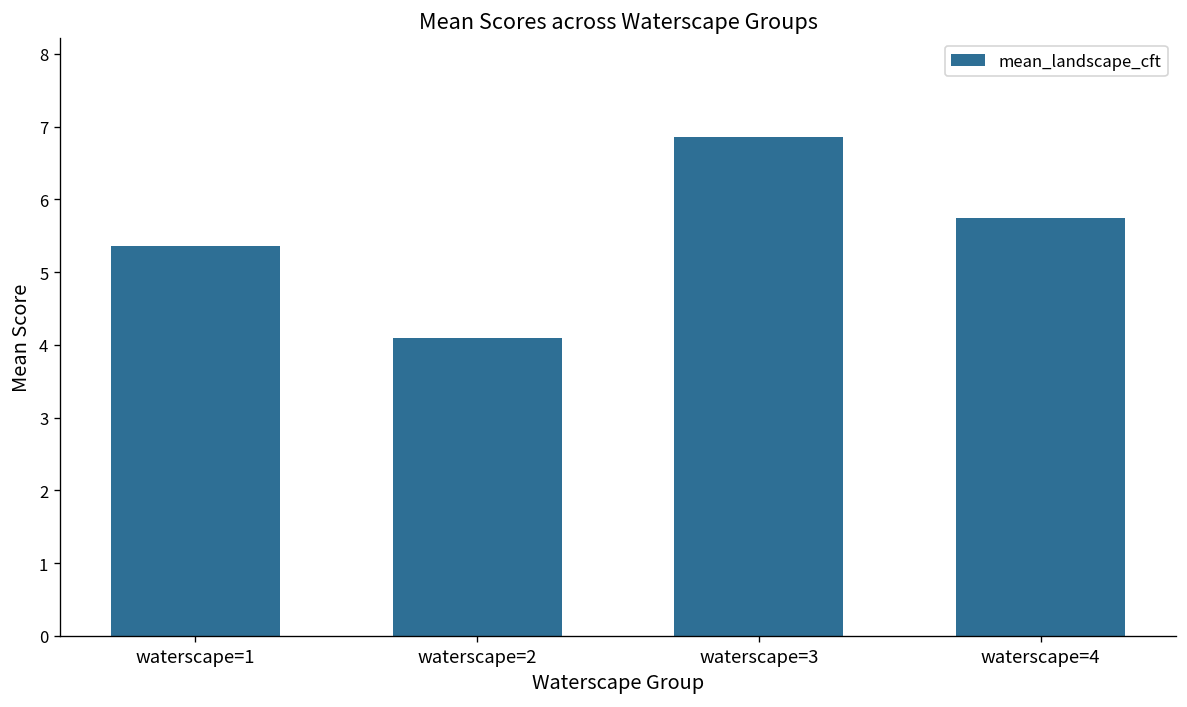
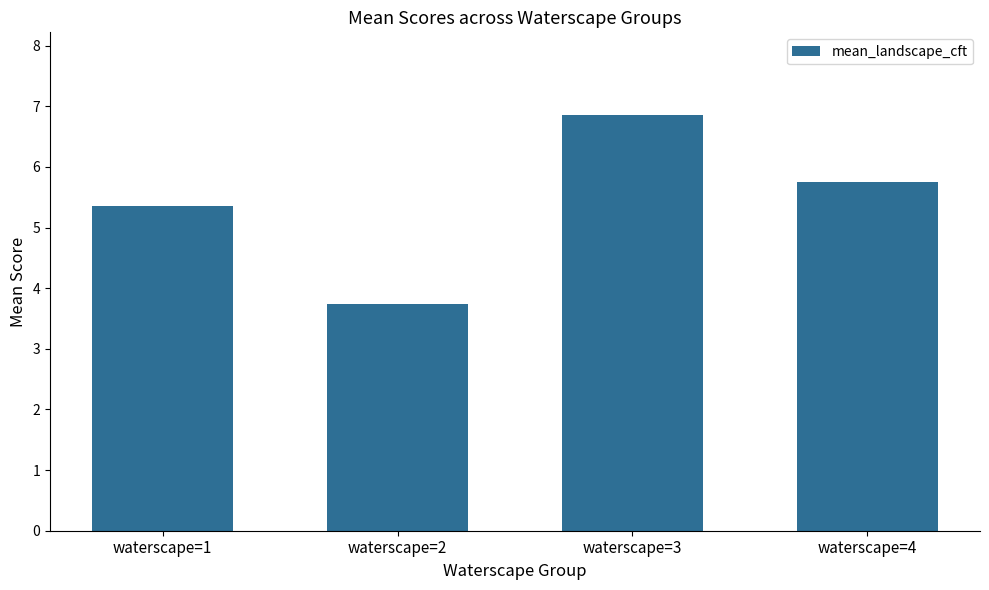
  {
    "waterscape=1": 5.4,
-   "waterscape=2": 4.1,
+   "waterscape=2": 3.7,
    "waterscape=3": 6.9,
    "waterscape=4": 5.8
  }
